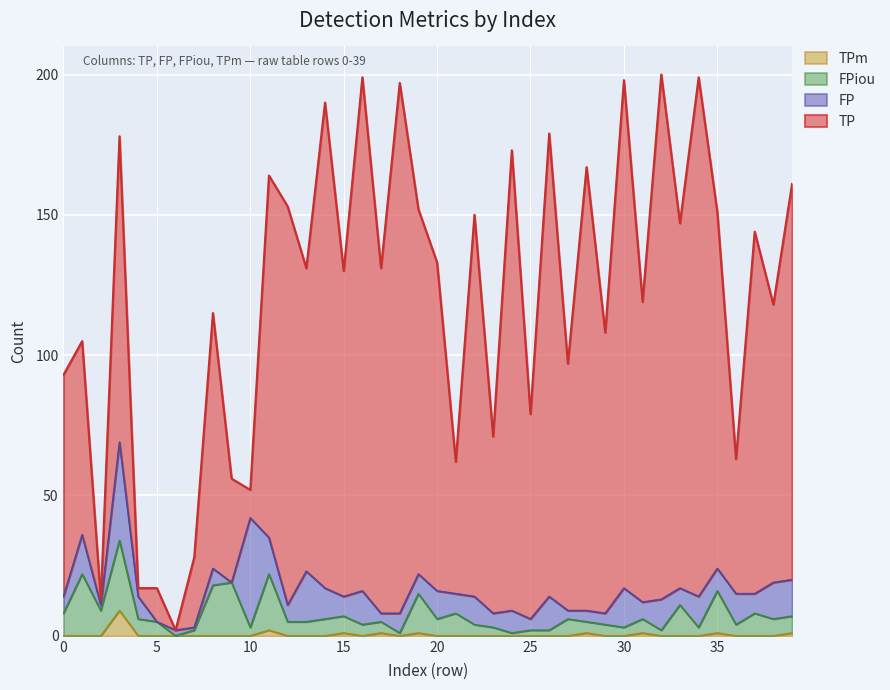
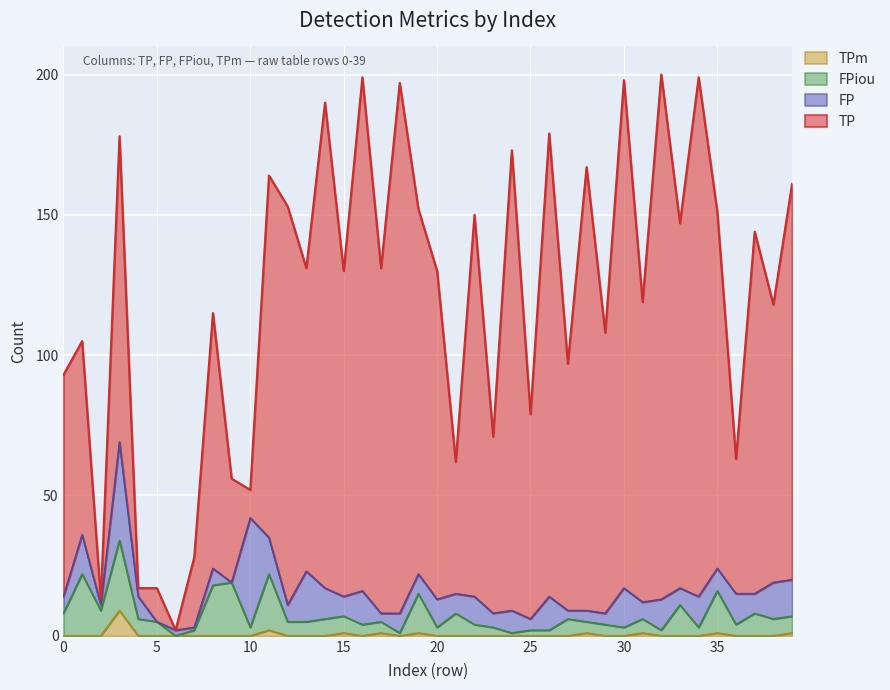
  {
    "TPm": {
      "0": 0,
      "5": 0,
      "10": 0,
      "15": 1,
      "20": 0,
      "25": 0,
      "30": 0,
      "35": 1
    },
    "FPiou": {
      "0": 8,
      "10": 3,
      "15": 7,
-     "20": 6,
+     "20": 3,
      "25": 2,
      "30": 3,
      "35": 16
    },
    "FP": {
      "0": 6,
      "10": 39,
      "15": 7,
      "20": 10,
      "25": 4,
      "30": 14,
      "35": 8
    },
    "TP": {
      "0": 79,
      "5": 12,
      "10": 10,
      "15": 116,
      "20": 117,
      "25": 73,
      "30": 181,
      "35": 127
    }
  }
